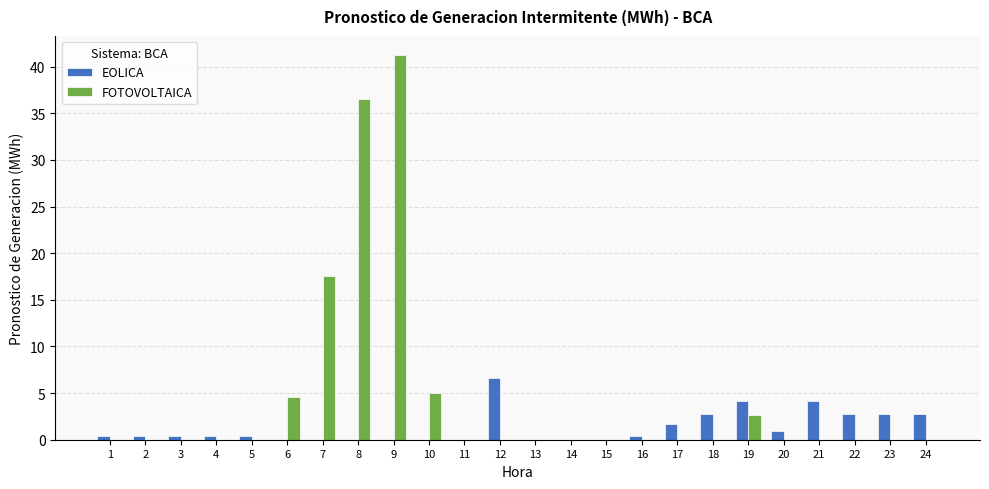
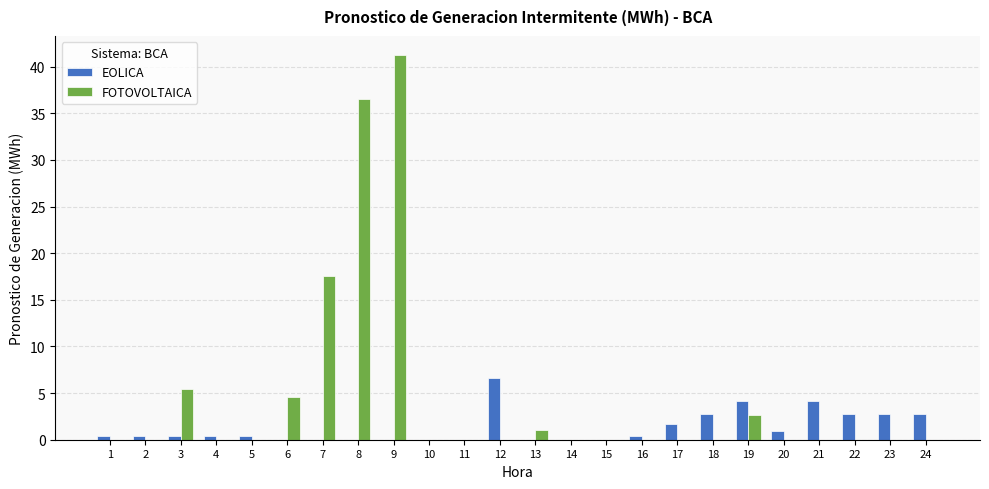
  {
    "EOLICA": {
      "1": 0,
      "2": 0,
      "3": 0,
      "4": 0,
      "5": 0,
      "6": 0,
      "7": 0,
      "8": 0,
      "9": 0,
      "10": 0,
      "11": 0,
      "12": 7,
      "13": 0,
      "14": 0,
      "15": 0,
      "16": 0,
      "17": 2,
      "18": 3,
      "19": 4,
      "20": 1,
      "21": 4,
      "22": 3,
      "23": 3,
      "24": 3
    },
    "FOTOVOLTAICA": {
      "1": 0,
      "2": 0,
-     "3": 0,
+     "3": 5,
      "4": 0,
      "5": 0,
      "6": 5,
      "7": 18,
      "8": 37,
      "9": 41,
-     "10": 5,
+     "10": 0,
      "11": 0,
      "12": 0,
-     "13": 0,
+     "13": 1,
      "14": 0,
      "15": 0,
      "16": 0,
      "17": 0,
      "18": 0,
      "19": 3,
      "20": 0,
      "21": 0,
      "22": 0,
      "23": 0,
      "24": 0
    }
  }
